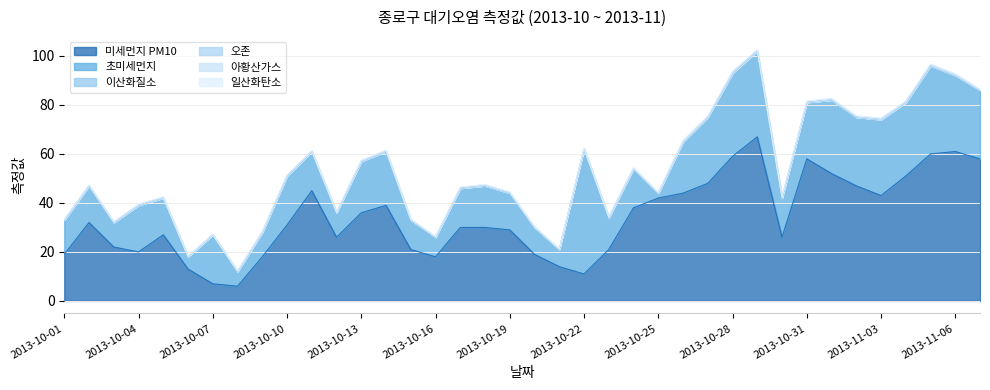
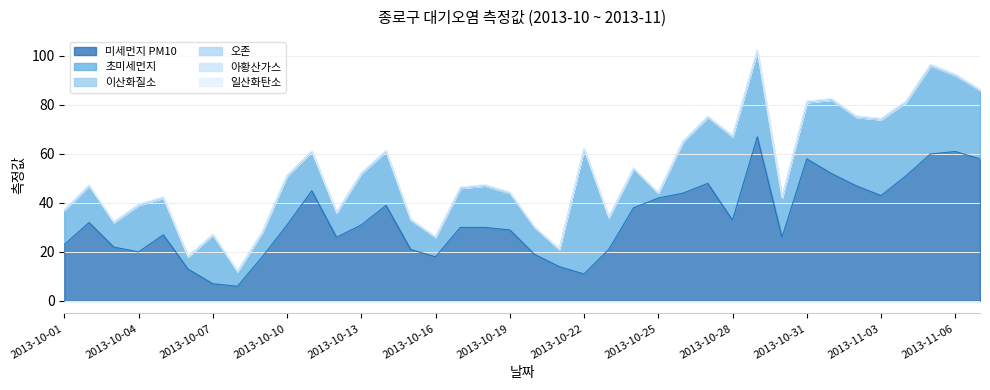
  {
    "미세먼지 PM10": {
-     "2013-10-01": 19,
+     "2013-10-01": 23,
      "2013-10-04": 20,
      "2013-10-07": 7,
      "2013-10-10": 31,
-     "2013-10-13": 36,
+     "2013-10-13": 31,
      "2013-10-16": 18,
      "2013-10-19": 29,
      "2013-10-22": 11,
      "2013-10-25": 42,
-     "2013-10-28": 59,
+     "2013-10-28": 33,
      "2013-10-31": 58,
      "2013-11-03": 43,
      "2013-11-06": 61
    }
  }
